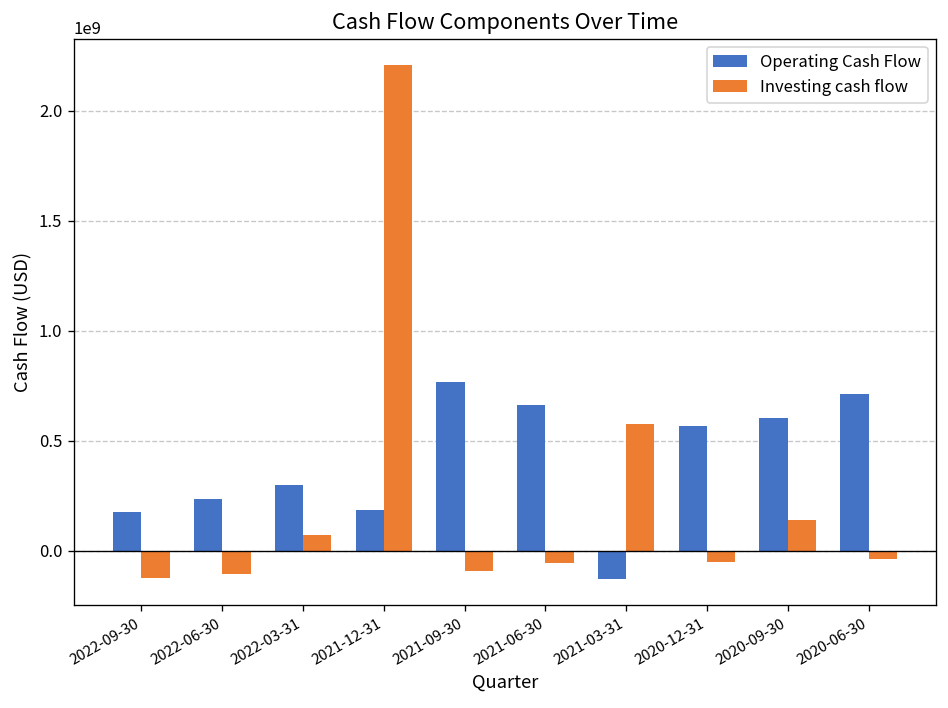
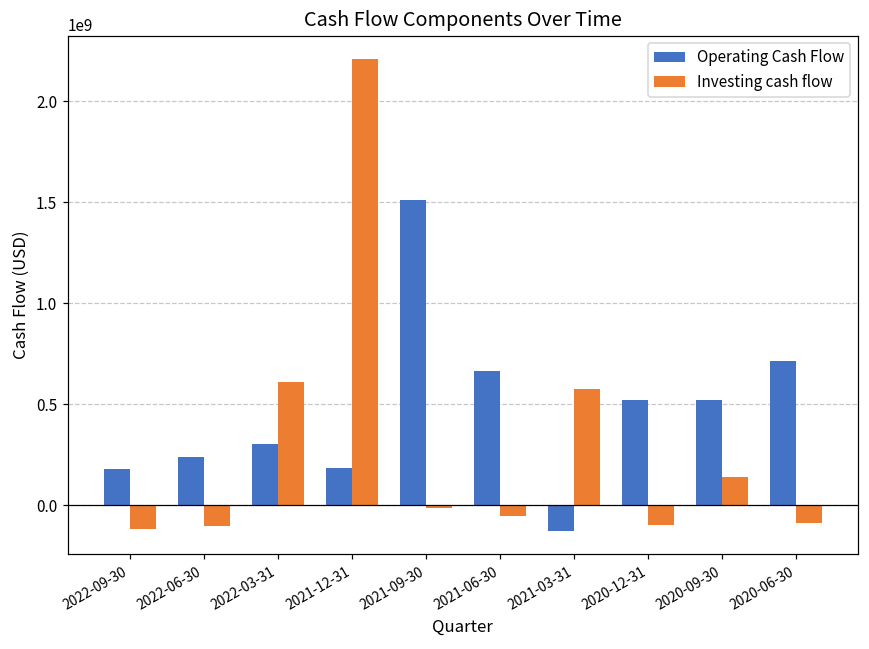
  {
    "Operating Cash Flow": {
      "2022-09-30": 180000000,
      "2022-06-30": 240000000,
      "2022-03-31": 300000000,
      "2021-12-31": 180000000,
-     "2021-09-30": 770000000,
+     "2021-09-30": 1510000000,
      "2021-06-30": 660000000,
      "2021-03-31": -130000000,
-     "2020-12-31": 570000000,
-     "2020-09-30": 600000000,
+     "2020-12-31": 520000000,
+     "2020-09-30": 520000000,
      "2020-06-30": 710000000
    },
    "Investing cash flow": {
      "2022-09-30": -120000000,
      "2022-06-30": -100000000,
-     "2022-03-31": 70000000,
+     "2022-03-31": 610000000,
      "2021-12-31": 2210000000,
-     "2021-09-30": -90000000,
+     "2021-09-30": -10000000,
      "2021-06-30": -60000000,
      "2021-03-31": 580000000,
-     "2020-12-31": -50000000,
+     "2020-12-31": -100000000,
      "2020-09-30": 140000000,
-     "2020-06-30": -40000000
+     "2020-06-30": -90000000
    }
  }
